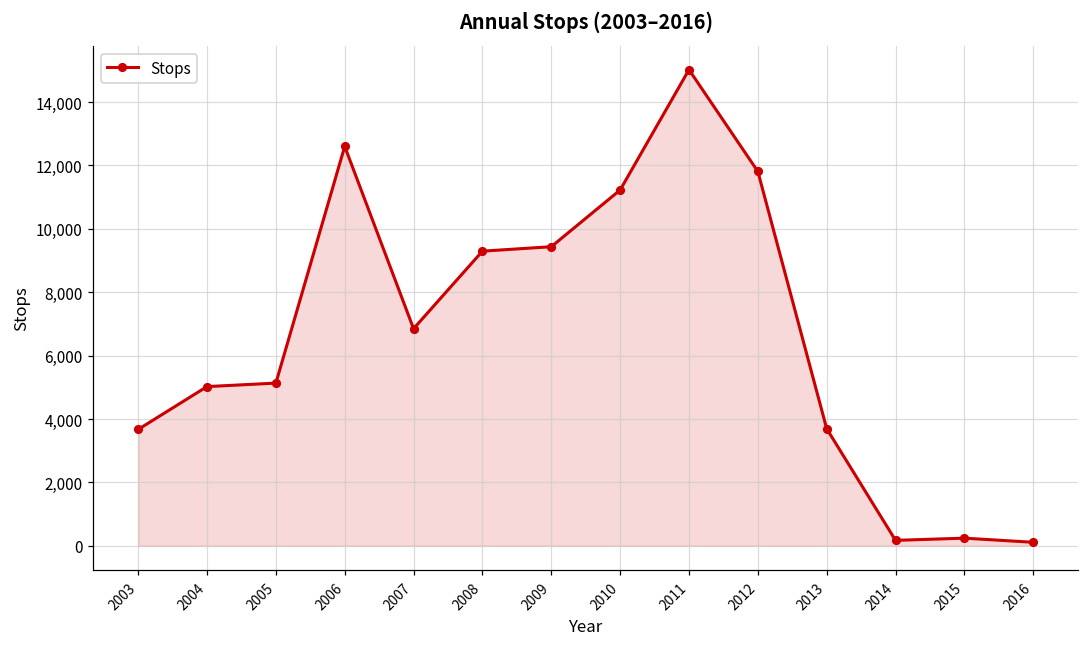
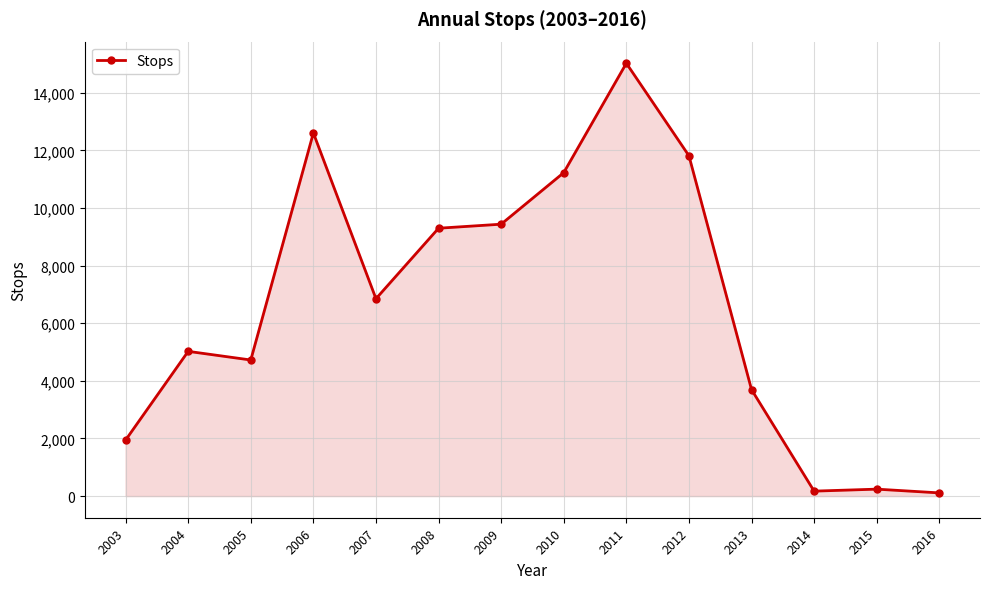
  {
-   "2003": "3,700",
+   "2003": "1,900",
    "2004": "5,000",
-   "2005": "5,100",
+   "2005": "4,700",
    "2006": "12,600",
    "2007": "6,900",
    "2008": "9,300",
    "2009": "9,400",
    "2010": "11,200",
    "2011": "15,000",
    "2012": "11,800",
    "2013": "3,700",
    "2014": "200",
    "2015": "200",
    "2016": "100"
  }
